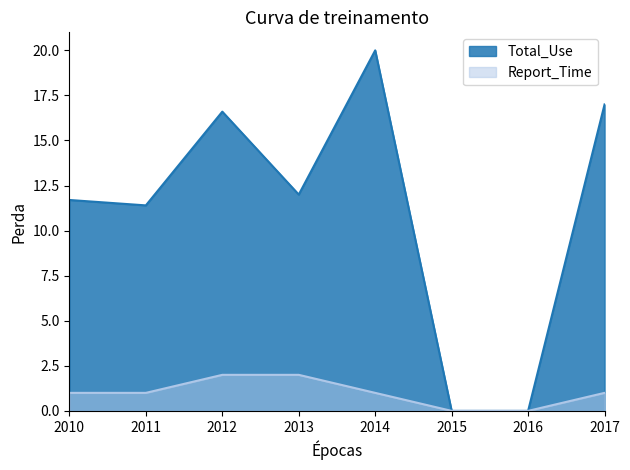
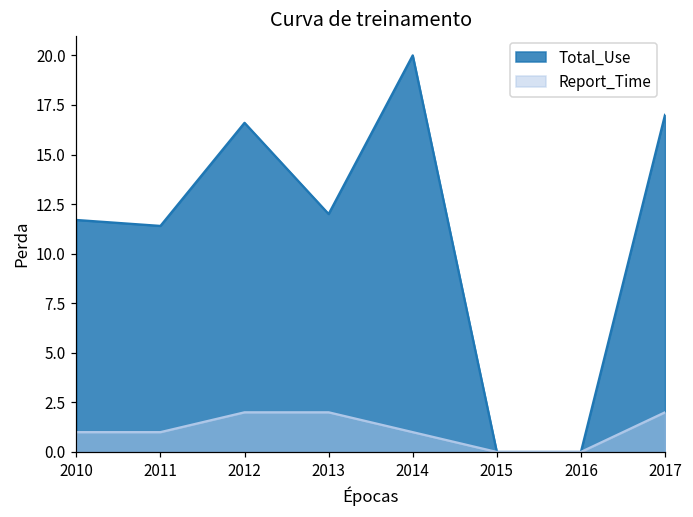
  {
    "Total_Use": {
      "2010": 11.7,
      "2011": 11.4,
      "2012": 16.6,
      "2013": 12,
      "2014": 20,
      "2017": 17
    },
    "Report_Time": {
      "2010": 1,
      "2011": 1,
      "2012": 2,
      "2013": 2,
      "2014": 1,
-     "2017": 1
+     "2017": 2
    }
  }
